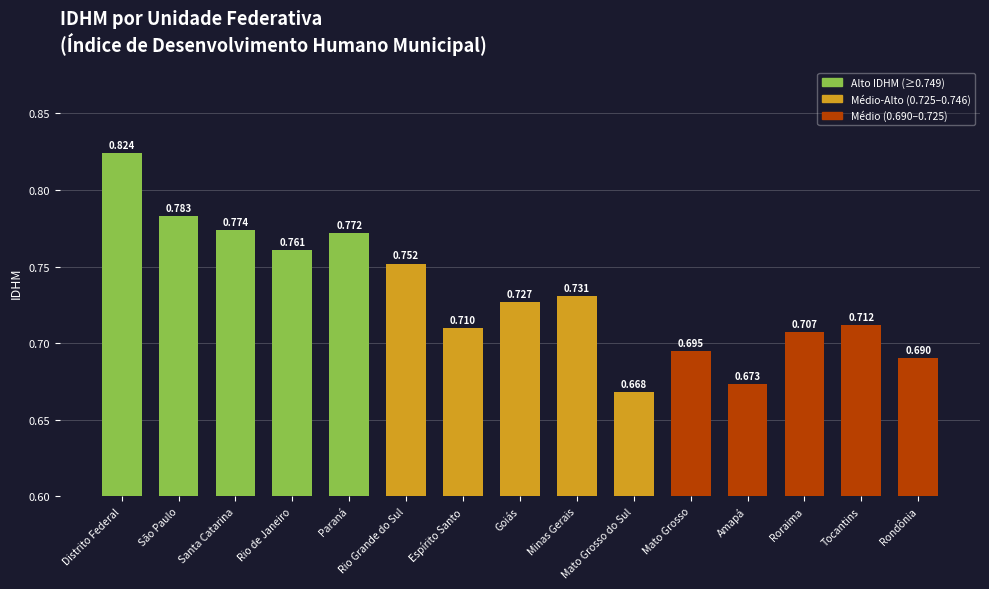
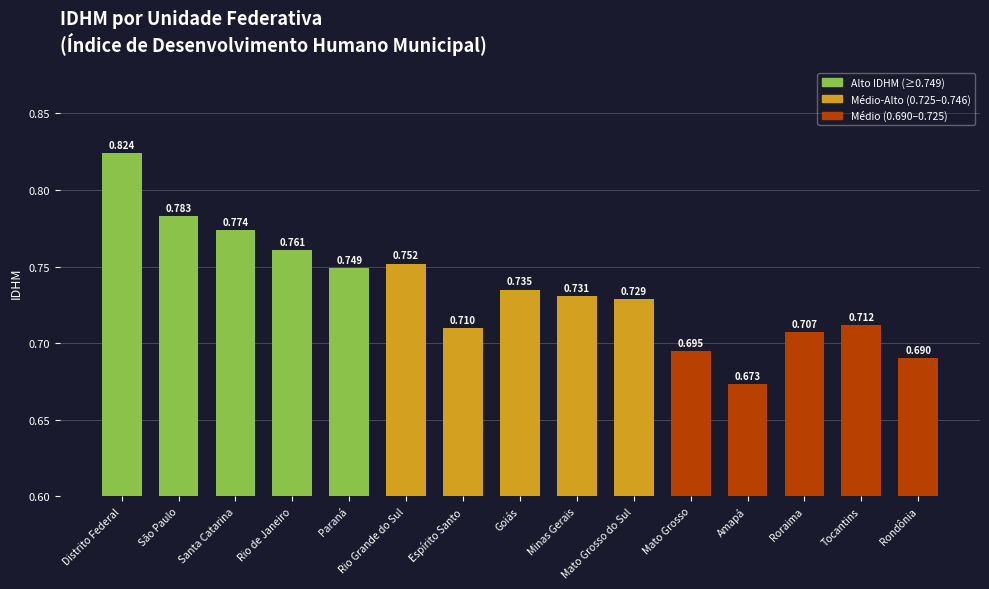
  {
    "Distrito Federal": 0.824,
    "São Paulo": 0.783,
    "Santa Catarina": 0.774,
    "Rio de Janeiro": 0.761,
-   "Paraná": 0.772,
+   "Paraná": 0.749,
    "Rio Grande do Sul": 0.752,
    "Espírito Santo": 0.710,
-   "Goiás": 0.727,
+   "Goiás": 0.735,
    "Minas Gerais": 0.731,
-   "Mato Grosso do Sul": 0.668,
+   "Mato Grosso do Sul": 0.729,
    "Mato Grosso": 0.695,
    "Amapá": 0.673,
    "Roraima": 0.707,
    "Tocantins": 0.712,
    "Rondônia": 0.690
  }
